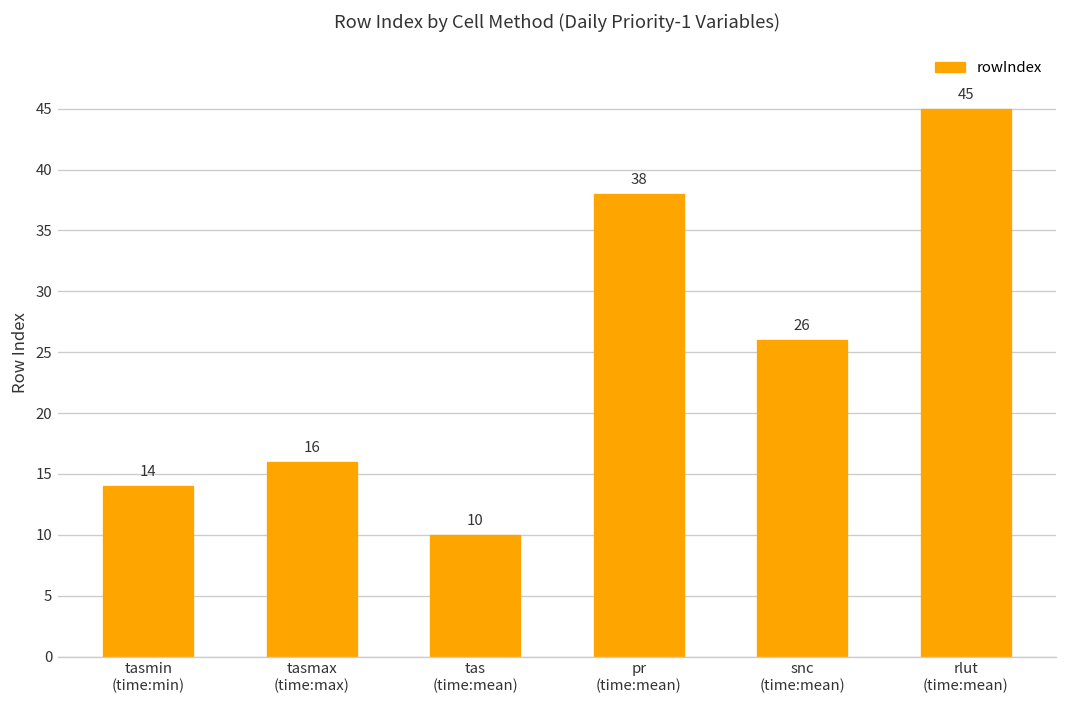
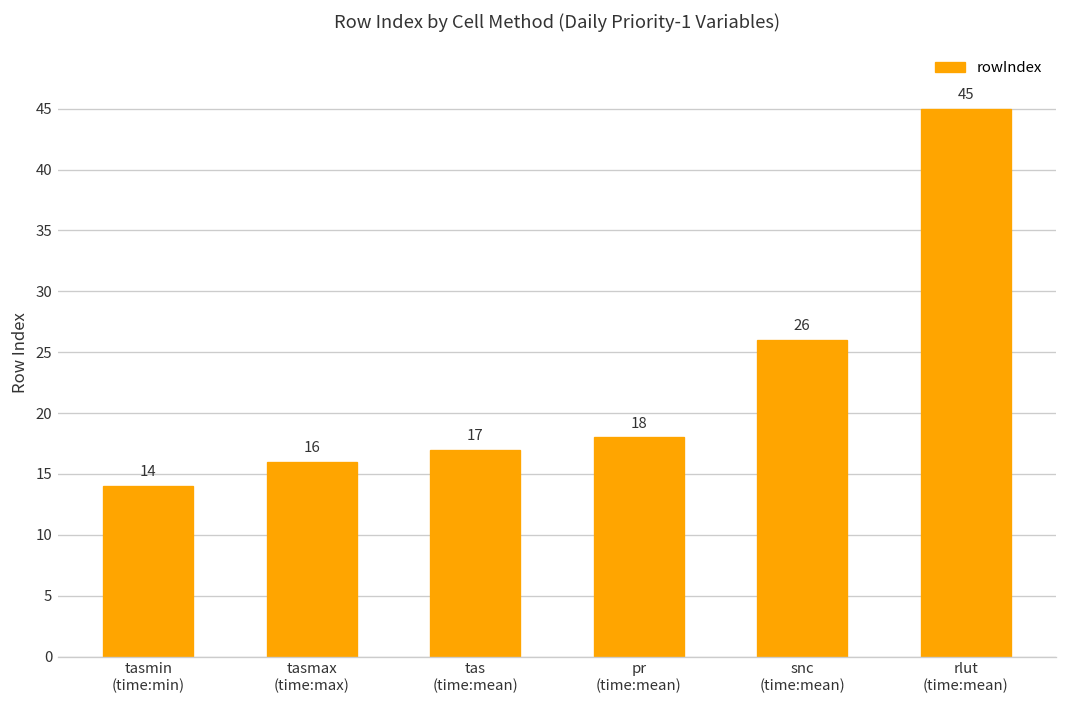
  {
    "tasmin (time:min)": 14,
    "tasmax (time:max)": 16,
-   "tas (time:mean)": 10,
-   "pr (time:mean)": 38,
+   "tas (time:mean)": 17,
+   "pr (time:mean)": 18,
    "snc (time:mean)": 26,
    "rlut (time:mean)": 45
  }
